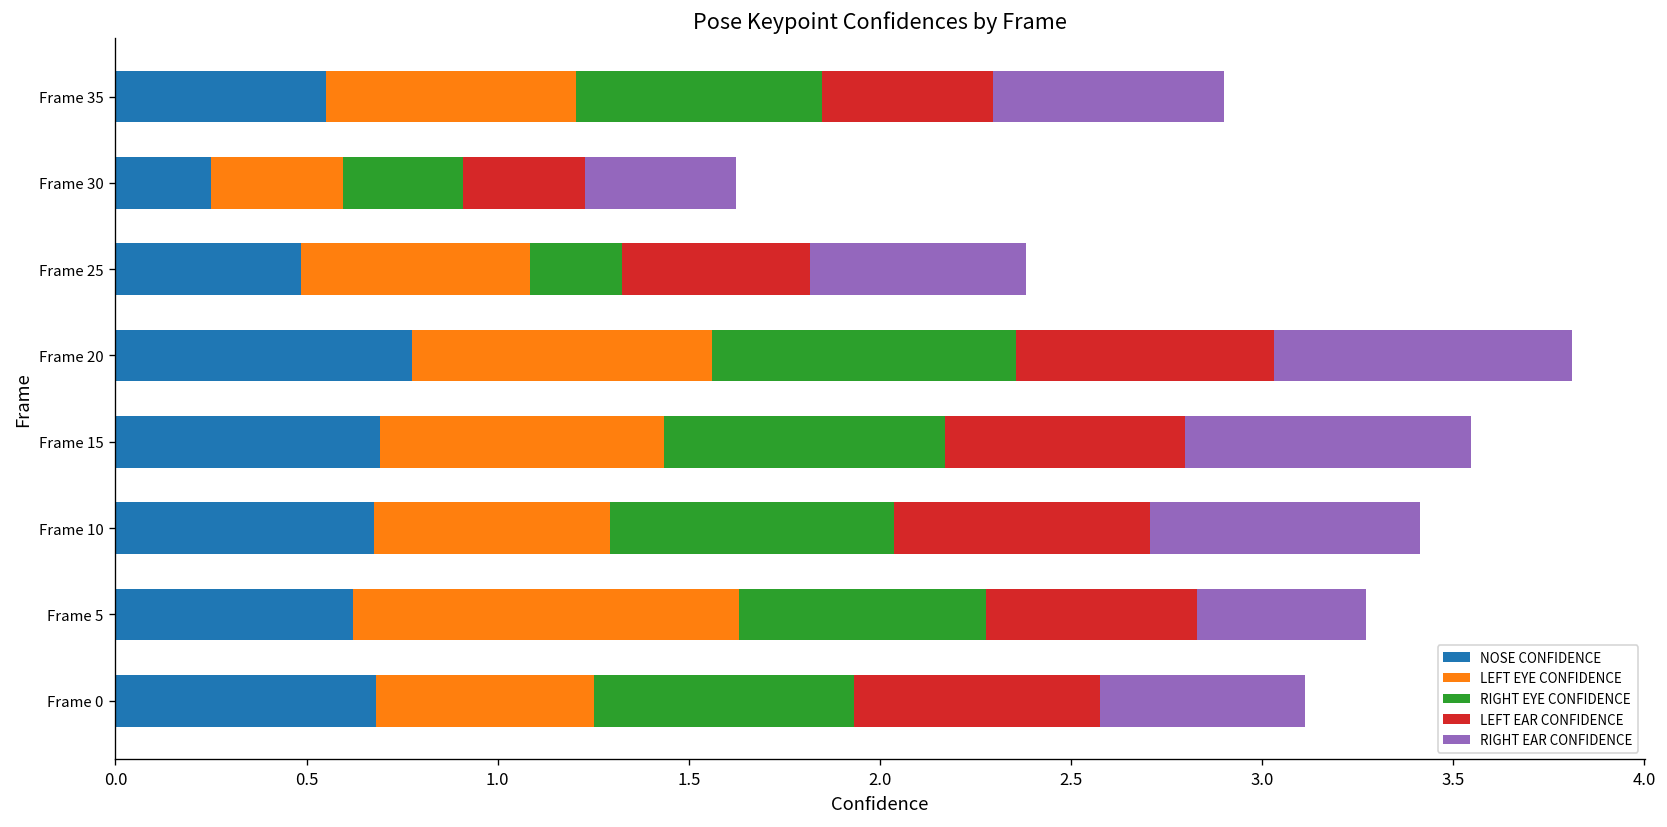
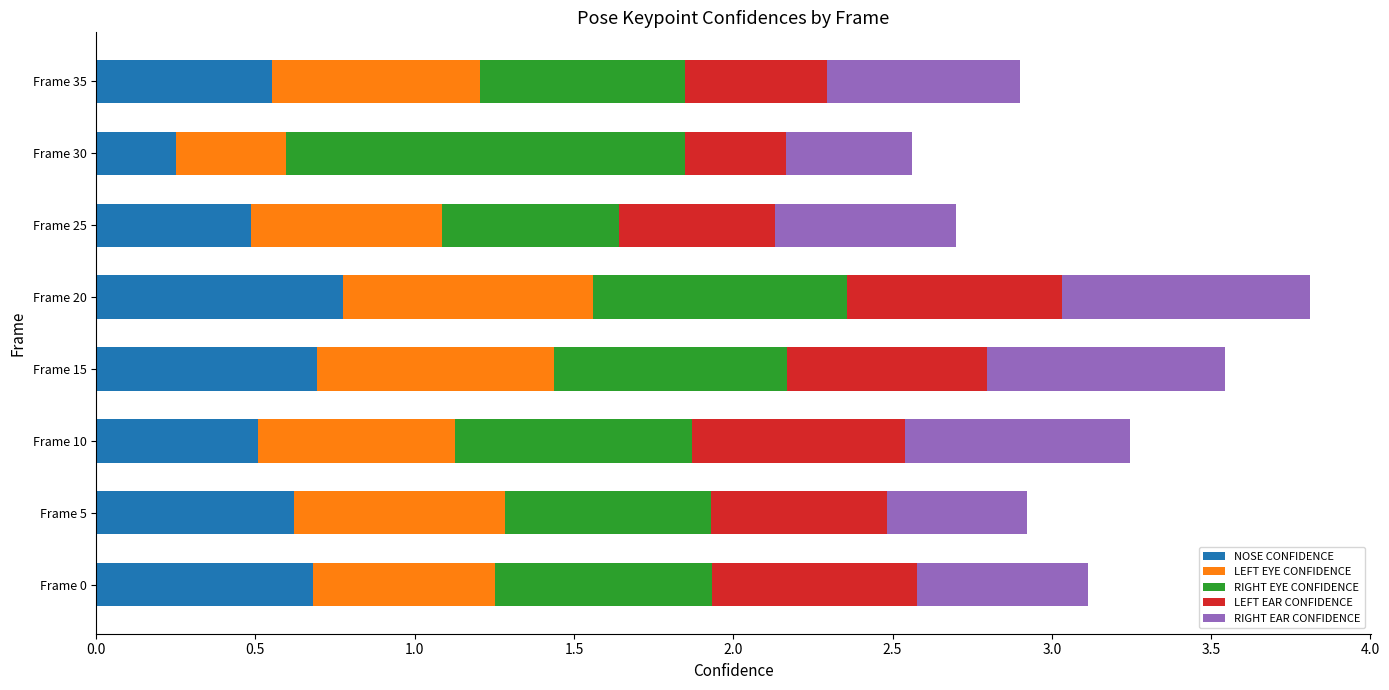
  {
    "NOSE CONFIDENCE": {
      "Frame 35": 0.55,
      "Frame 30": 0.25,
      "Frame 25": 0.48,
      "Frame 20": 0.78,
      "Frame 15": 0.69,
-     "Frame 10": 0.68,
+     "Frame 10": 0.51,
      "Frame 5": 0.62,
      "Frame 0": 0.68
    },
    "LEFT EYE CONFIDENCE": {
      "Frame 35": 0.65,
      "Frame 30": 0.35,
      "Frame 25": 0.60,
      "Frame 20": 0.78,
      "Frame 15": 0.74,
      "Frame 10": 0.62,
-     "Frame 5": 1.01,
+     "Frame 5": 0.66,
      "Frame 0": 0.57
    },
    "RIGHT EYE CONFIDENCE": {
      "Frame 35": 0.64,
-     "Frame 30": 0.31,
-     "Frame 25": 0.24,
+     "Frame 30": 1.25,
+     "Frame 25": 0.56,
      "Frame 20": 0.80,
      "Frame 15": 0.73,
      "Frame 10": 0.74,
      "Frame 5": 0.65,
      "Frame 0": 0.68
    },
    "LEFT EAR CONFIDENCE": {
      "Frame 35": 0.45,
      "Frame 30": 0.32,
      "Frame 25": 0.49,
      "Frame 20": 0.68,
      "Frame 15": 0.63,
      "Frame 10": 0.67,
      "Frame 5": 0.55,
      "Frame 0": 0.64
    },
    "RIGHT EAR CONFIDENCE": {
      "Frame 35": 0.60,
      "Frame 30": 0.40,
      "Frame 25": 0.57,
      "Frame 20": 0.78,
      "Frame 15": 0.75,
      "Frame 10": 0.71,
      "Frame 5": 0.44,
      "Frame 0": 0.54
    }
  }
